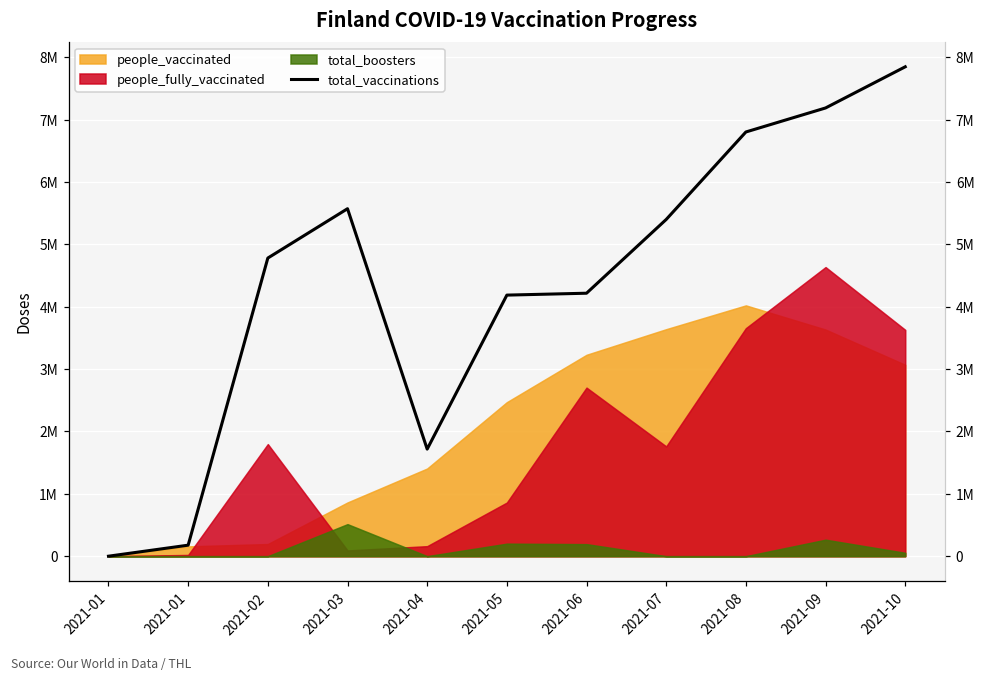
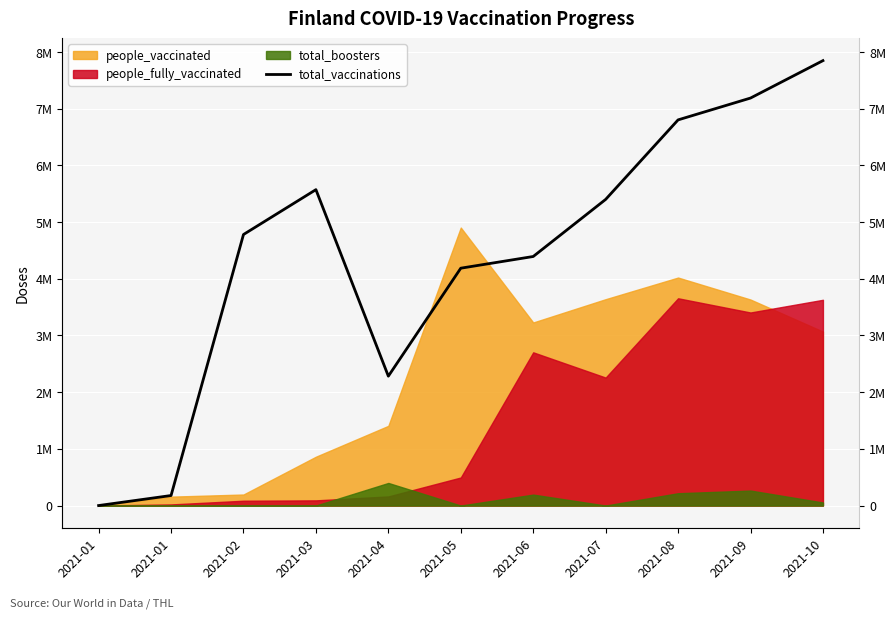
  {
    "total_vaccinations": {
      "2021-02": 4800000,
      "2021-03": 5600000,
-     "2021-04": 1700000,
+     "2021-04": 2300000,
      "2021-05": 4200000,
-     "2021-06": 4200000,
+     "2021-06": 4400000,
      "2021-07": 5400000,
      "2021-08": 6800000,
      "2021-09": 7200000,
      "2021-10": 7800000
    },
    "people_vaccinated": {
      "2021-02": 200000,
      "2021-03": 900000,
      "2021-04": 1400000,
-     "2021-05": 2500000,
+     "2021-05": 4900000,
      "2021-06": 3200000,
      "2021-07": 3600000,
      "2021-08": 4000000,
      "2021-09": 3600000,
      "2021-10": 3100000
    },
    "people_fully_vaccinated": {
-     "2021-02": 1800000,
+     "2021-02": 100000,
      "2021-03": 100000,
      "2021-04": 200000,
-     "2021-05": 900000,
+     "2021-05": 500000,
      "2021-06": 2700000,
-     "2021-07": 1800000,
+     "2021-07": 2300000,
      "2021-08": 3700000,
-     "2021-09": 4600000,
+     "2021-09": 3400000,
      "2021-10": 3600000
    },
    "total_boosters": {
      "2021-02": 0,
-     "2021-03": 500000,
-     "2021-04": 0,
-     "2021-05": 200000,
+     "2021-03": 0,
+     "2021-04": 400000,
+     "2021-05": 0,
      "2021-06": 200000,
      "2021-07": 0,
-     "2021-08": 0,
+     "2021-08": 200000,
      "2021-09": 300000,
      "2021-10": 100000
    }
  }
